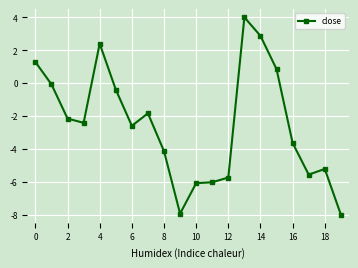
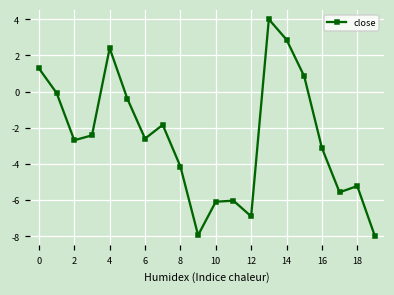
  {
    "0": 1.3,
-   "2": -2.2,
+   "2": -2.7,
    "4": 2.4,
    "6": -2.6,
    "8": -4.1,
    "10": -6.1,
-   "12": -5.7,
+   "12": -6.9,
    "14": 2.9,
-   "16": -3.6,
+   "16": -3.1,
    "18": -5.2
  }
